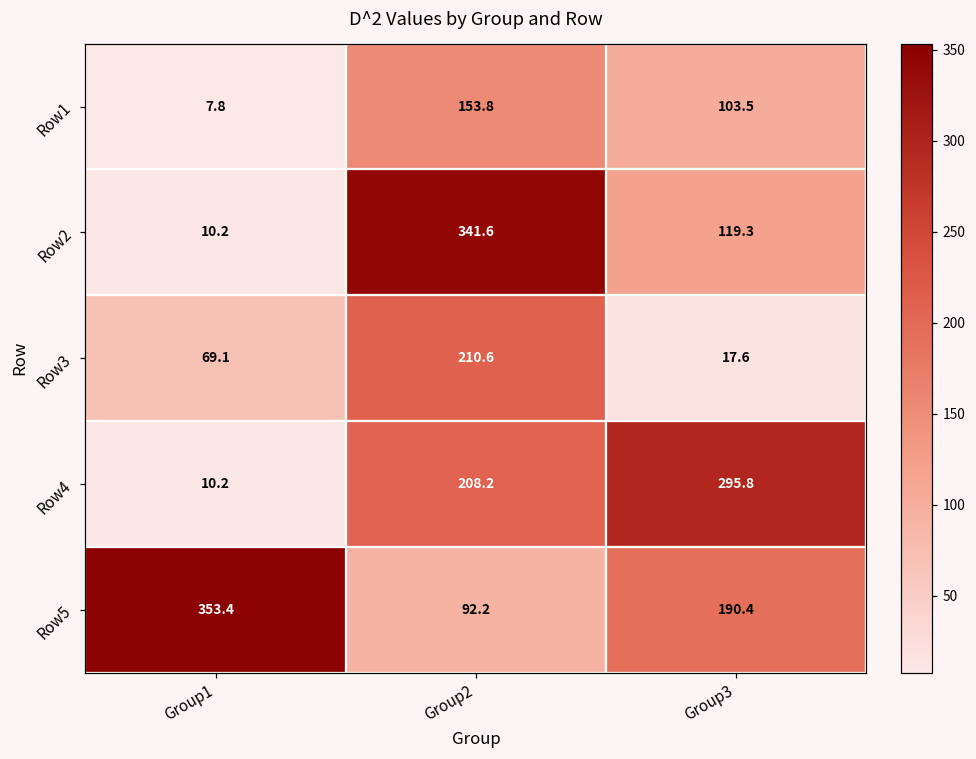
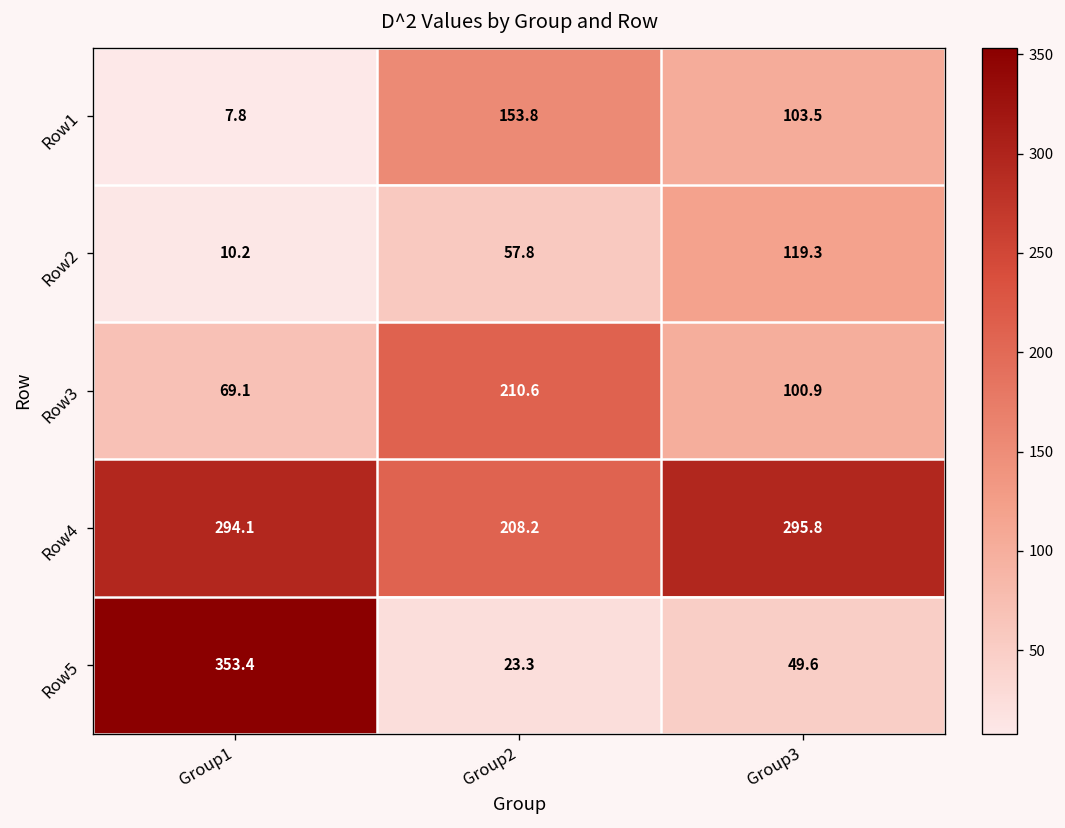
  {
    "Row1": {
      "Group1": 7.8,
      "Group2": 153.8,
      "Group3": 103.5
    },
    "Row2": {
      "Group1": 10.2,
-     "Group2": 341.6,
+     "Group2": 57.8,
      "Group3": 119.3
    },
    "Row3": {
      "Group1": 69.1,
      "Group2": 210.6,
-     "Group3": 17.6
+     "Group3": 100.9
    },
    "Row4": {
-     "Group1": 10.2,
+     "Group1": 294.1,
      "Group2": 208.2,
      "Group3": 295.8
    },
    "Row5": {
      "Group1": 353.4,
-     "Group2": 92.2,
-     "Group3": 190.4
+     "Group2": 23.3,
+     "Group3": 49.6
    }
  }
